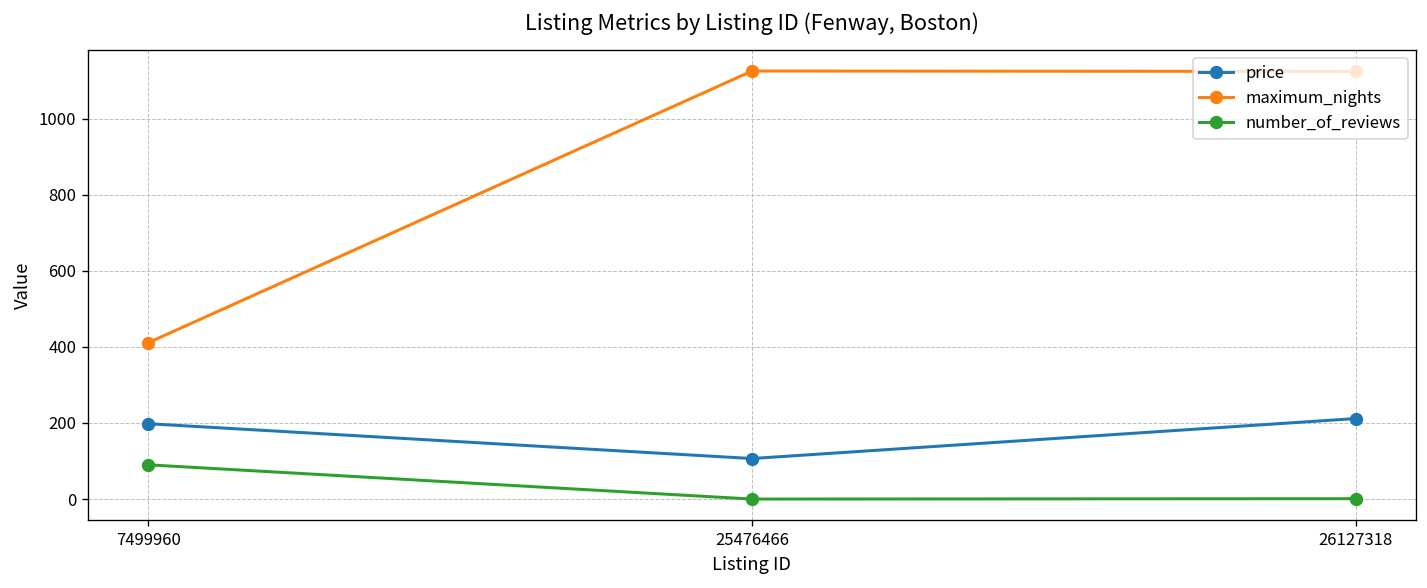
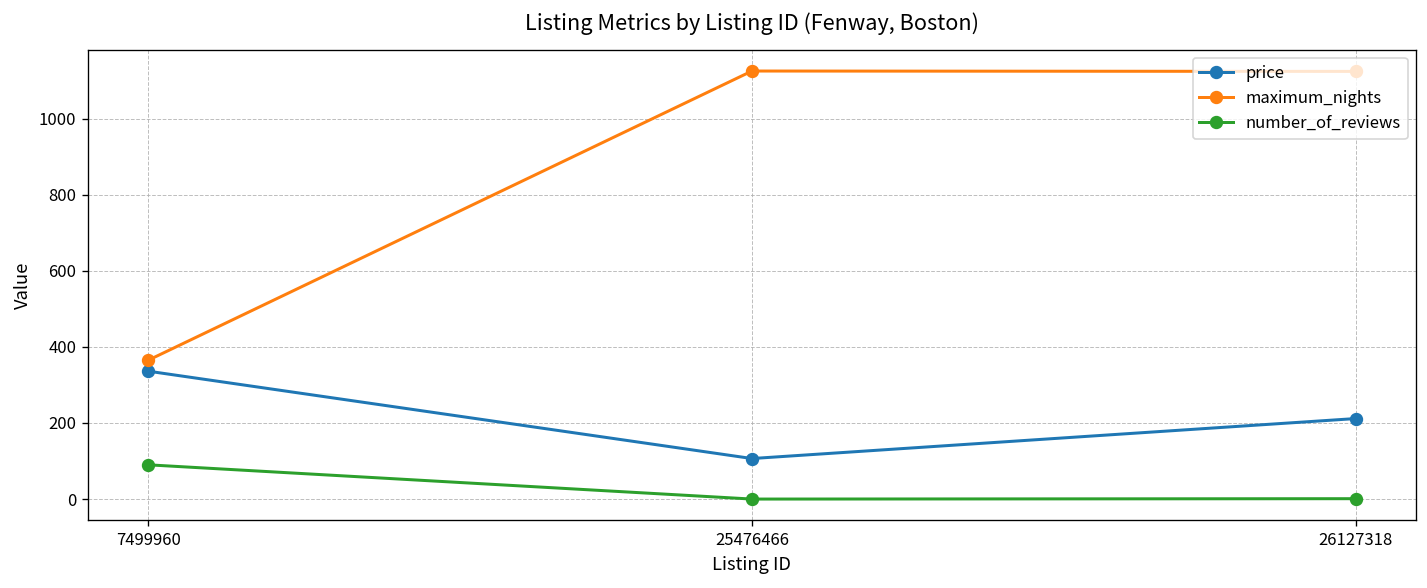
  {
    "price": {
-     "7499960": 200,
+     "7499960": 340,
      "25476466": 110,
      "26127318": 210
    },
    "maximum_nights": {
-     "7499960": 410,
+     "7499960": 370,
      "25476466": 1130
    },
    "number_of_reviews": {
      "7499960": 90,
      "25476466": 0,
      "26127318": 0
    }
  }
